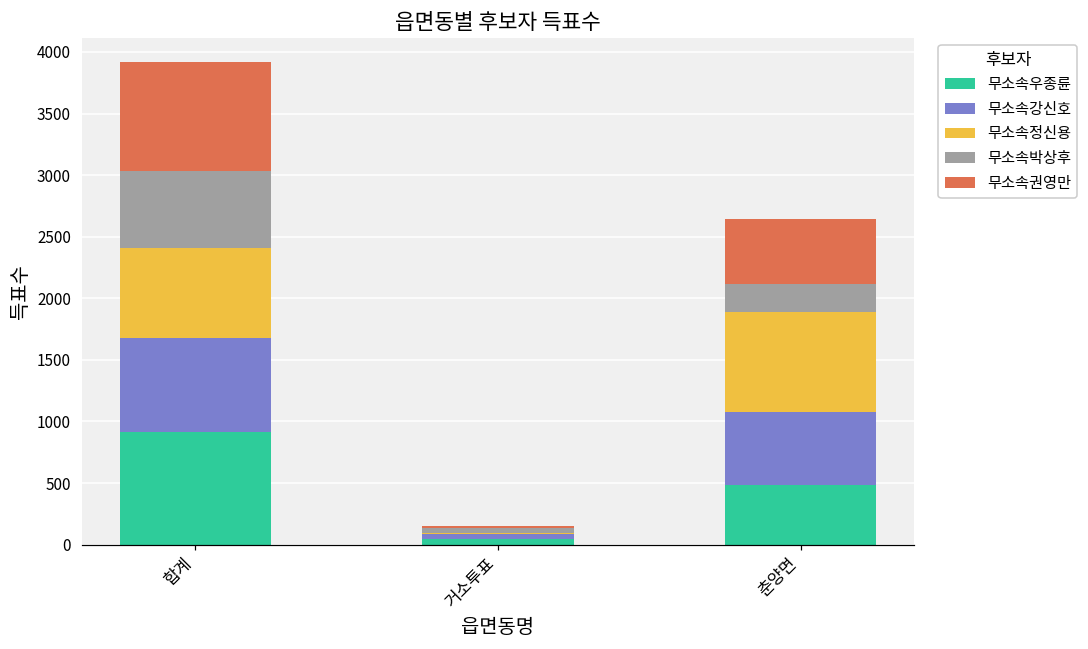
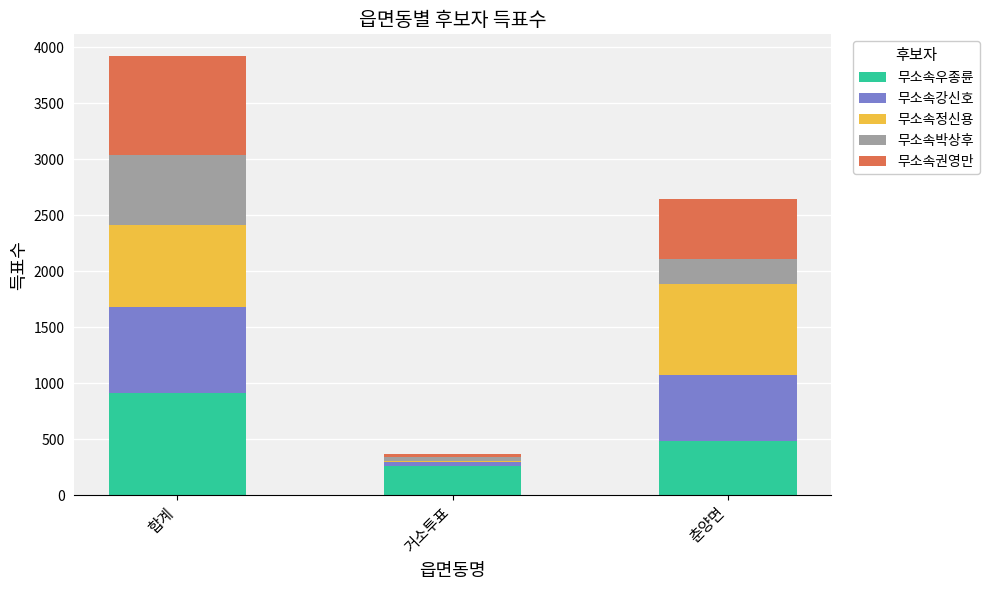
  {
    "무소속우종륜": {
      "합계": 920,
-     "거소투표": 50,
+     "거소투표": 260,
      "춘양면": 490
    },
    "무소속강신호": {
      "합계": 760,
      "거소투표": 40,
      "춘양면": 590
    },
    "무소속정신용": {
      "합계": 740,
      "춘양면": 810
    },
    "무소속박상후": {
      "합계": 620,
      "거소투표": 40,
      "춘양면": 230
    },
    "무소속권영만": {
      "합계": 890,
      "거소투표": 20,
      "춘양면": 530
    }
  }
